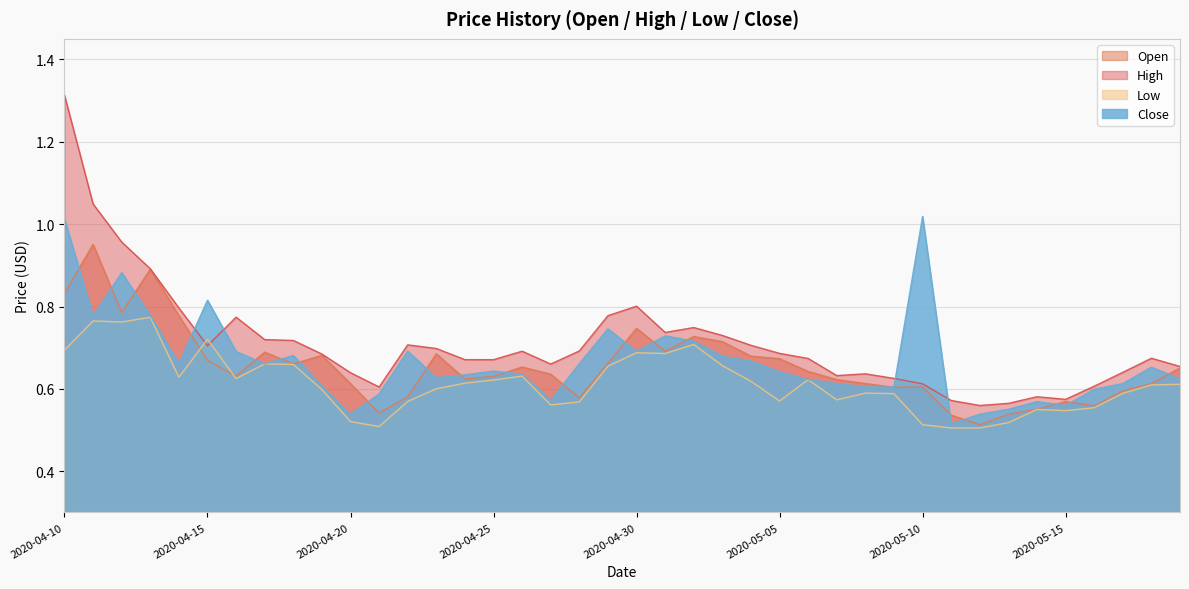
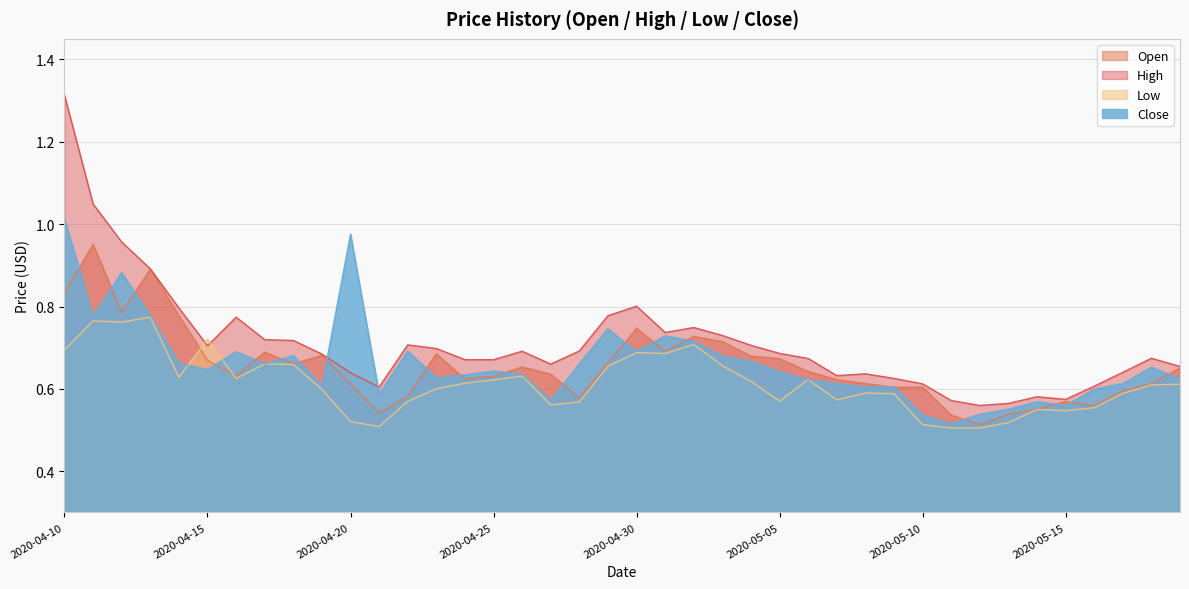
  {
    "Low": {
      "2020-04-10": 0.69,
      "2020-04-15": 0.72,
      "2020-04-20": 0.52,
      "2020-04-25": 0.62,
      "2020-05-05": 0.57,
      "2020-05-10": 0.51,
      "2020-05-15": 0.55
    },
    "Close": {
      "2020-04-10": 1.01,
-     "2020-04-15": 0.82,
-     "2020-04-20": 0.54,
+     "2020-04-15": 0.65,
+     "2020-04-20": 0.98,
      "2020-04-25": 0.64,
      "2020-05-05": 0.64,
-     "2020-05-10": 1.02,
+     "2020-05-10": 0.54,
      "2020-05-15": 0.56
    }
  }
